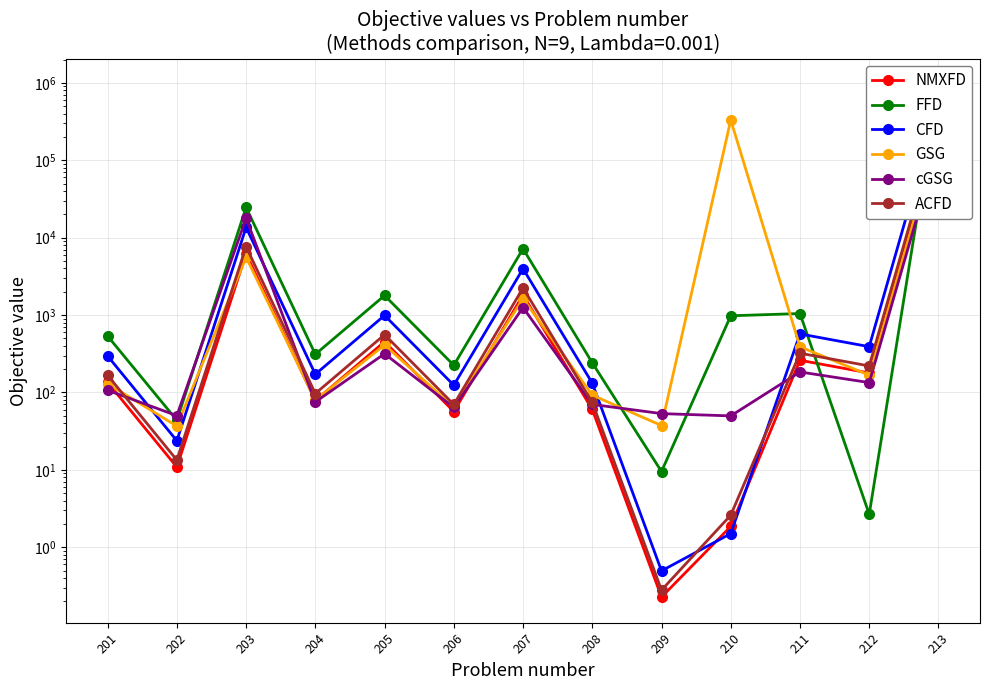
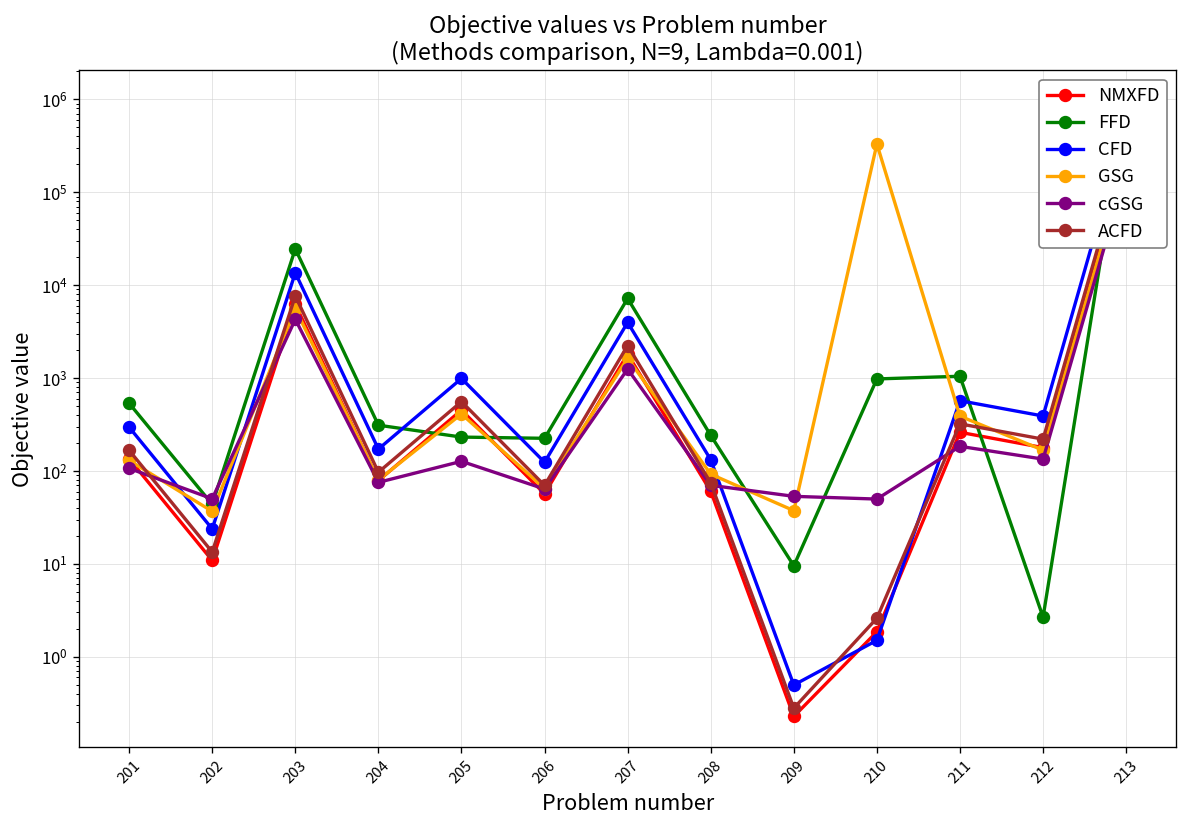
  {
    "NMXFD": {
      "202": 11,
      "203": 6000,
      "205": 500,
      "206": 60,
      "207": 1800,
      "208": 60,
      "209": 0.23,
      "210": 1.9,
      "211": 260
    },
    "FFD": {
      "201": 500,
      "202": 40,
      "203": 25000,
      "204": 310,
-     "205": 1800,
+     "205": 230,
      "206": 220,
      "207": 7000,
      "208": 240,
      "209": 10,
      "210": 1000,
      "211": 1000,
      "212": 2.7
    },
    "CFD": {
      "201": 300,
      "202": 24,
      "203": 14000,
      "204": 170,
      "205": 1000,
      "206": 120,
      "207": 4000,
      "208": 130,
      "209": 0.5,
      "210": 1.5,
      "211": 600,
      "212": 400
    },
    "GSG": {
      "202": 40,
      "203": 6000,
      "205": 400,
      "207": 1600,
      "208": 90,
      "209": 40,
      "210": 330000,
      "211": 400
    },
    "cGSG": {
      "201": 110,
      "202": 50,
-     "203": 18000,
-     "205": 320,
+     "203": 4000,
+     "205": 130,
      "207": 1300,
      "209": 50,
      "210": 50,
      "211": 180,
      "212": 130
    },
    "ACFD": {
      "201": 170,
      "202": 13,
      "203": 8000,
      "204": 100,
      "205": 600,
      "206": 70,
      "207": 2200,
      "209": 0.28,
      "210": 2.6,
      "211": 320,
      "212": 220
    }
  }
